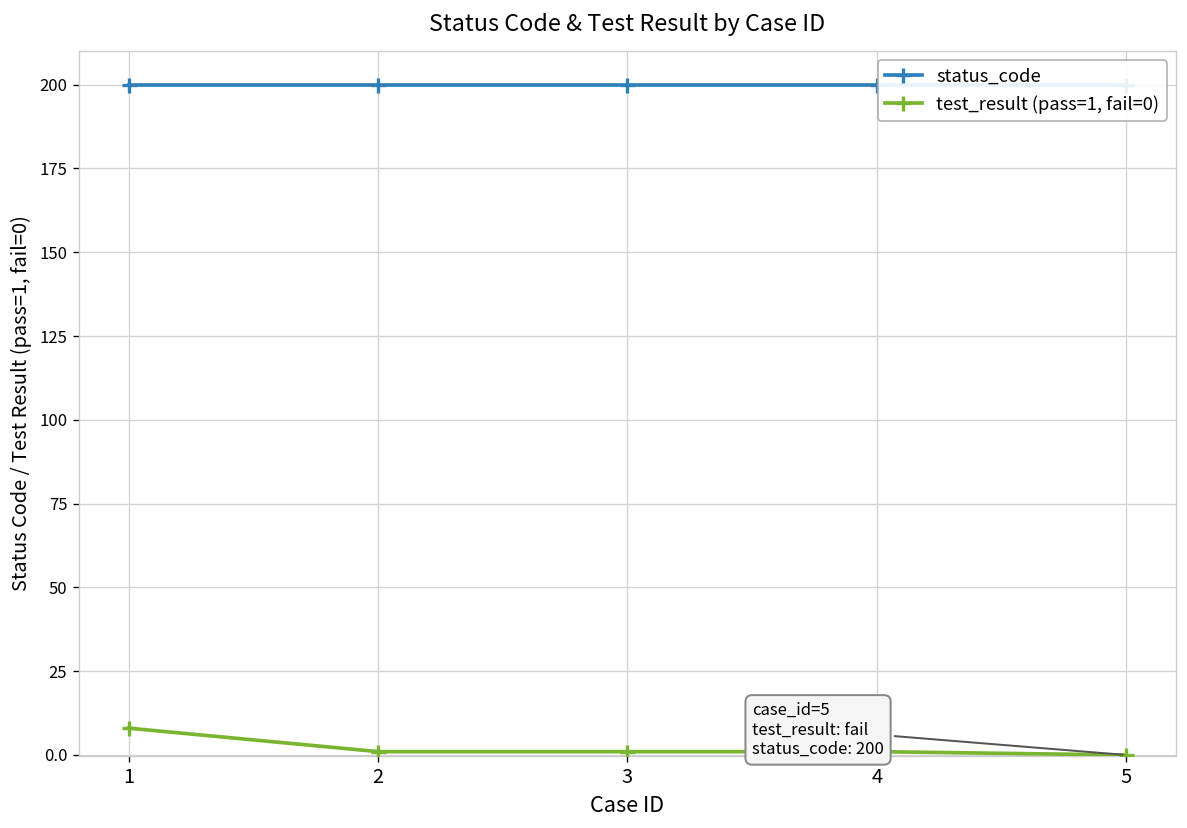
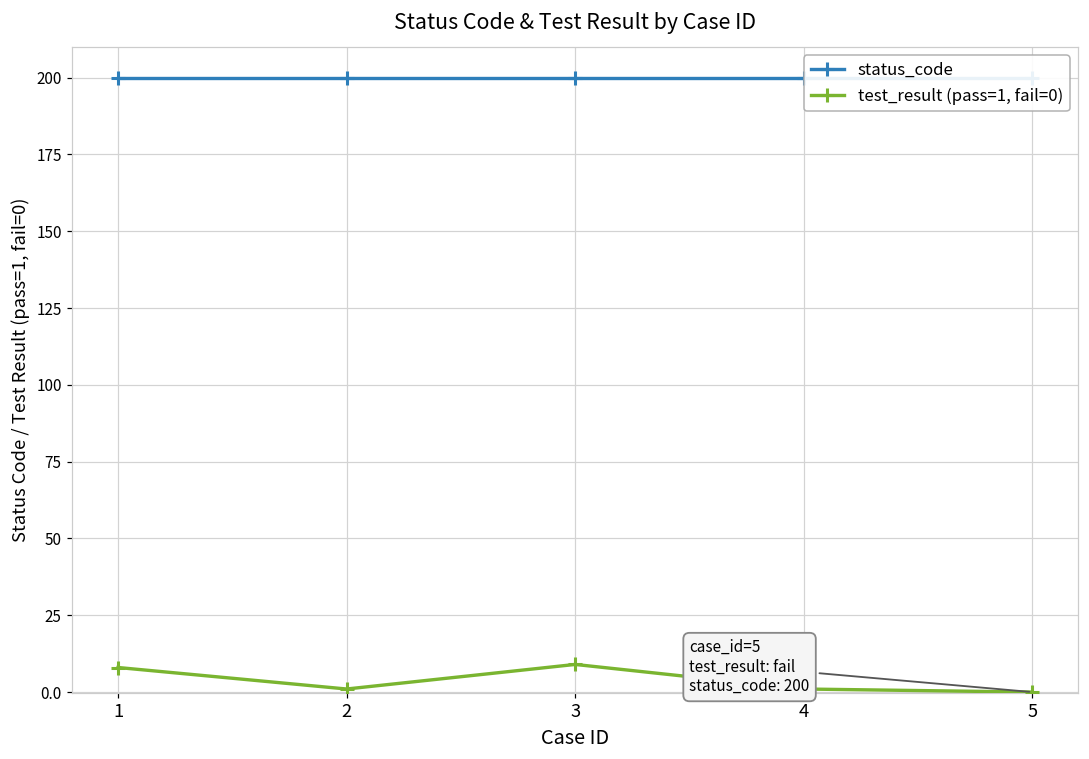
  {
    "status_code": {
      "1": 200,
      "2": 200,
      "3": 200
    },
    "test_result (pass=1, fail=0)": {
      "1": 8,
      "2": 1,
-     "3": 1,
+     "3": 9,
      "5": 0
    }
  }
